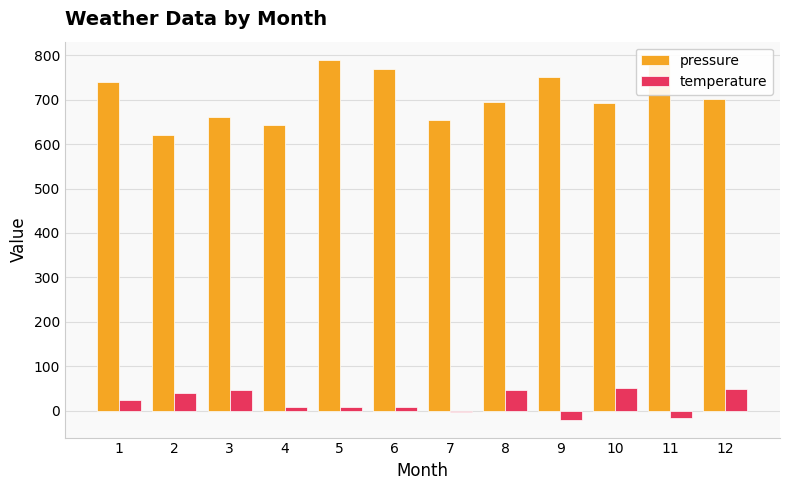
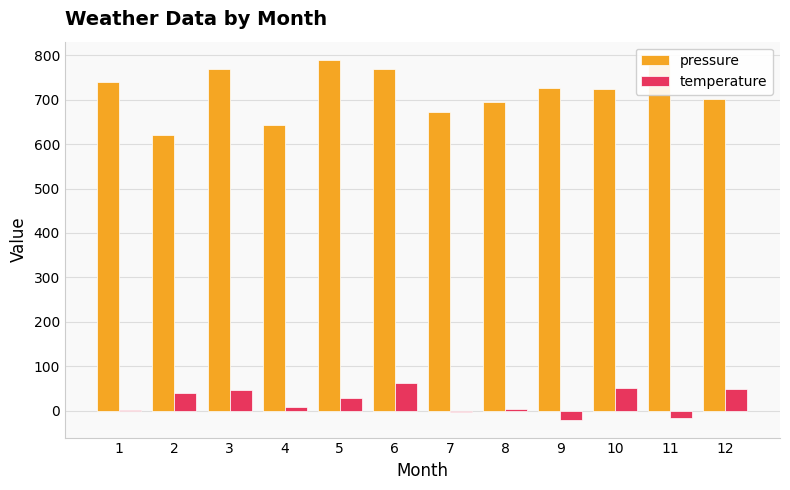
  {
    "pressure": {
      "1": 740,
      "2": 620,
-     "3": 660,
+     "3": 770,
      "4": 640,
      "5": 790,
      "6": 770,
-     "7": 650,
+     "7": 670,
      "8": 700,
-     "9": 750,
-     "10": 690,
+     "9": 730,
+     "10": 720,
      "12": 700
    },
    "temperature": {
-     "1": 20,
+     "1": 0,
      "2": 40,
      "3": 50,
      "4": 10,
-     "5": 10,
-     "6": 10,
-     "8": 50,
+     "5": 30,
+     "6": 60,
+     "8": 0,
      "9": -20,
      "10": 50,
      "11": -20,
      "12": 50
    }
  }
